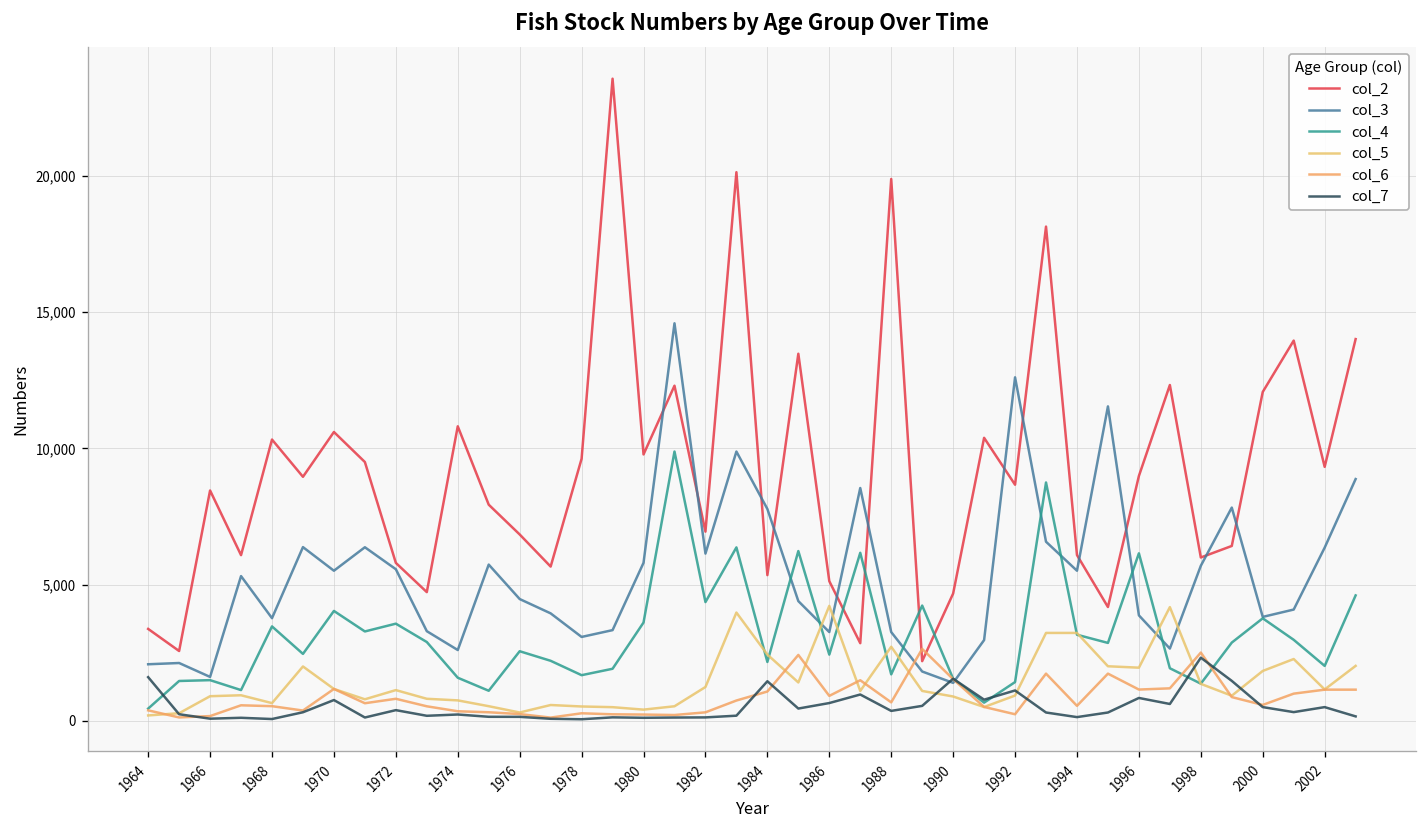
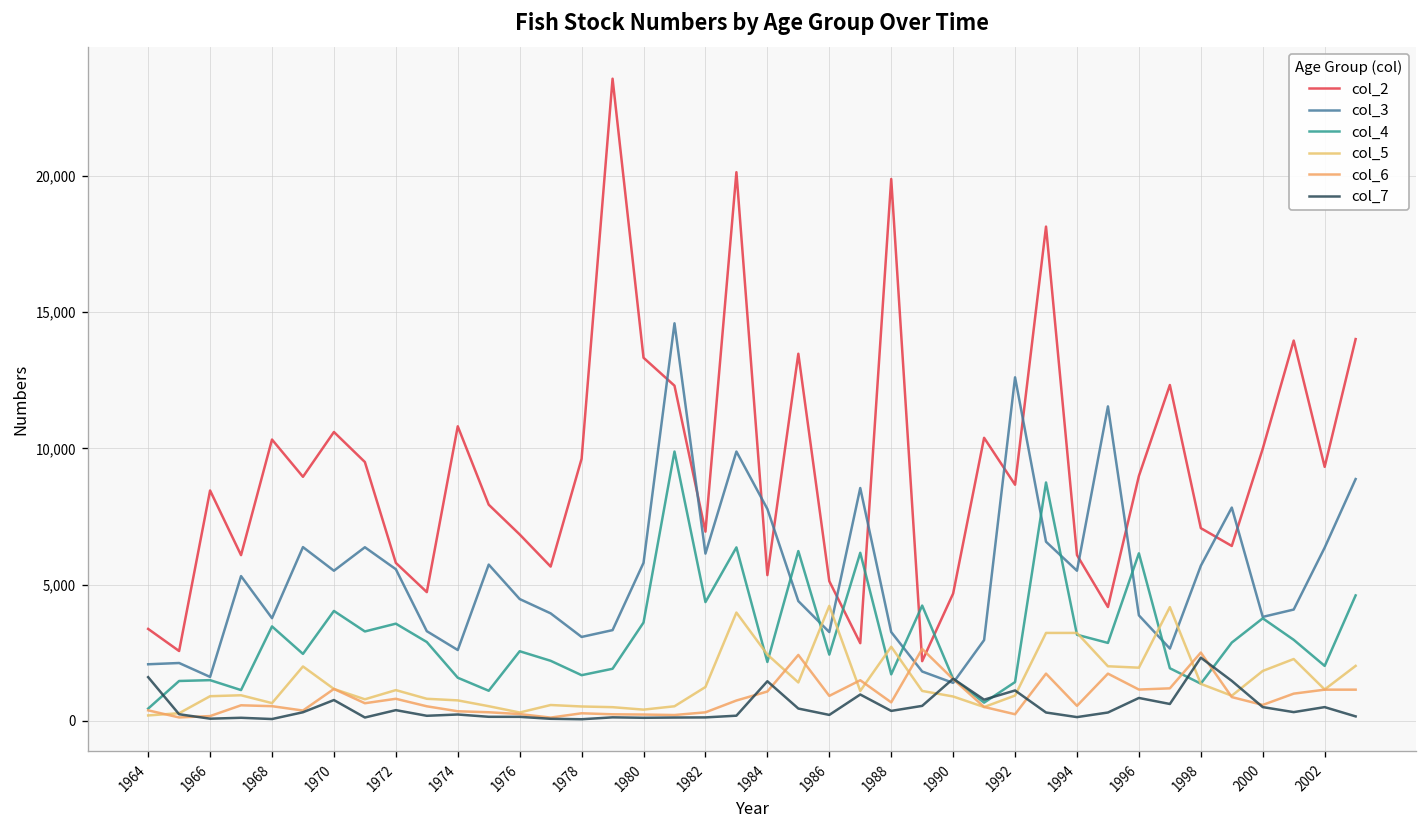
  {
    "col_2": {
      "1964": "3,400",
      "1966": "8,500",
      "1968": "10,300",
      "1970": "10,600",
      "1972": "5,800",
      "1974": "10,800",
      "1976": "6,800",
      "1978": "9,600",
-     "1980": "9,800",
+     "1980": "13,300",
      "1982": "6,900",
      "1984": "5,300",
      "1986": "5,100",
      "1988": "19,900",
      "1990": "4,700",
      "1992": "8,700",
      "1994": "6,100",
      "1996": "9,000",
-     "1998": "6,000",
-     "2000": "12,100",
+     "1998": "7,100",
+     "2000": "10,000",
      "2002": "9,300"
    },
    "col_7": {
      "1964": "1,600",
      "1968": "100",
      "1970": "800",
      "1972": "400",
      "1974": "200",
      "1978": "100",
      "1980": "100",
      "1982": "100",
      "1984": "1,400",
-     "1986": "600",
+     "1986": "200",
      "1988": "400",
      "1992": "1,100",
      "1994": "100",
      "1996": "800",
      "1998": "2,300",
      "2002": "500"
    }
  }
